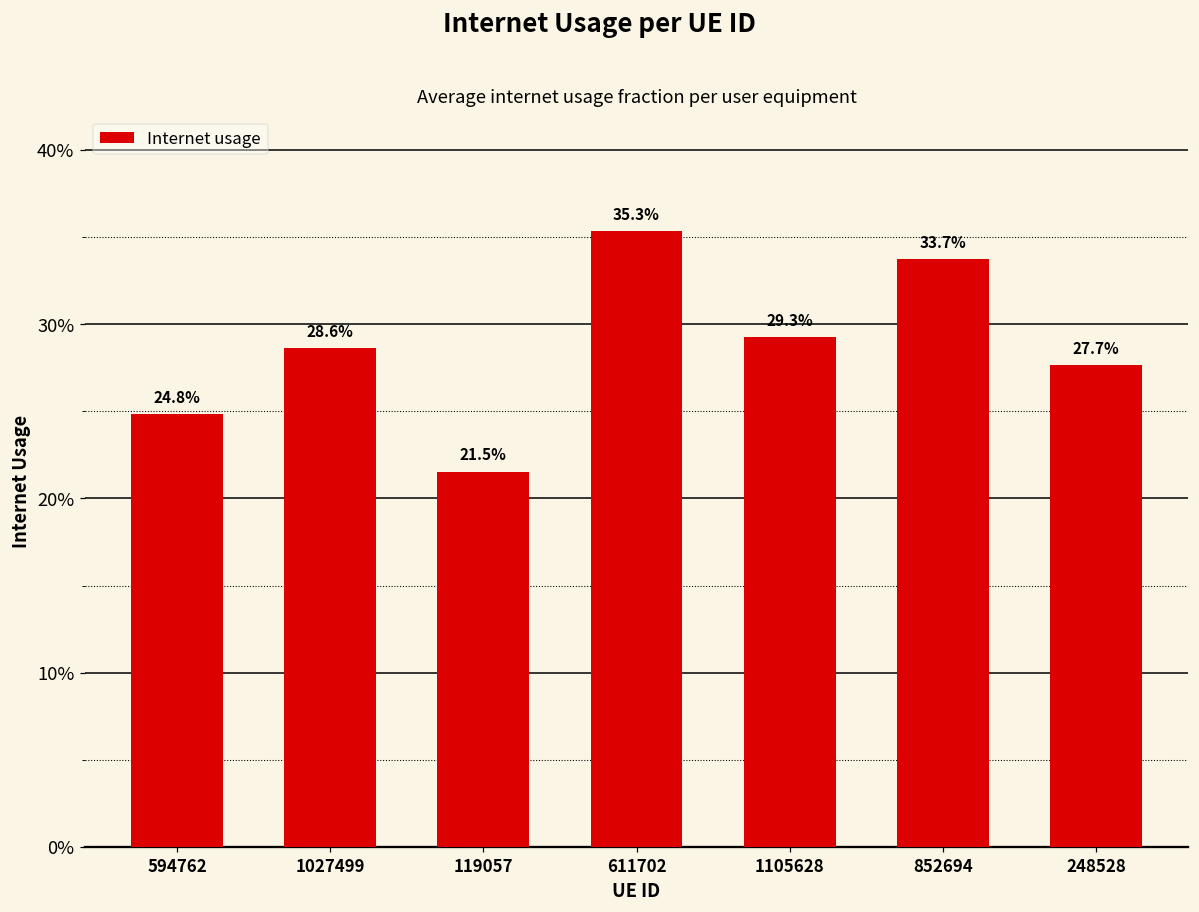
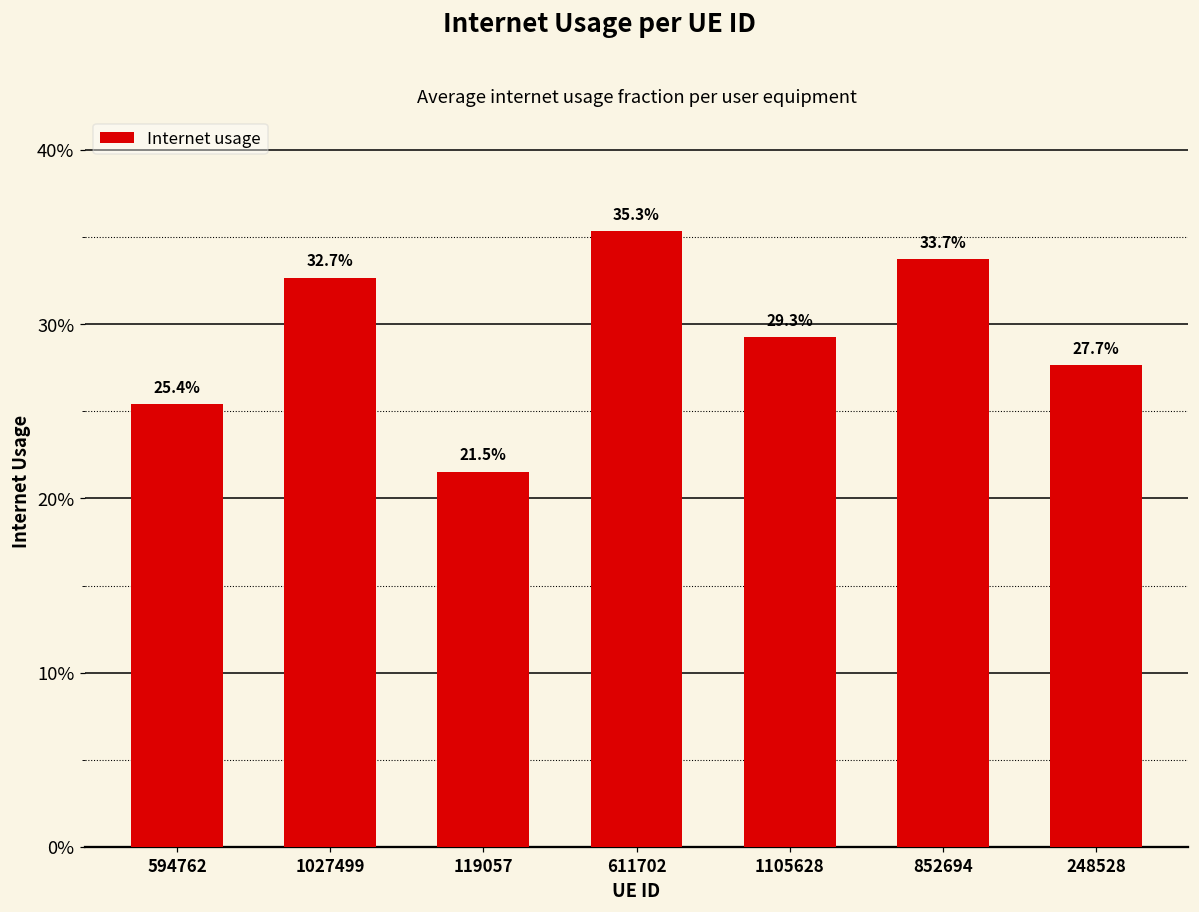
  {
-   "594762": "24.8%",
-   "1027499": "28.6%",
+   "594762": "25.4%",
+   "1027499": "32.7%",
    "119057": "21.5%",
    "611702": "35.3%",
    "1105628": "29.3%",
    "852694": "33.7%",
    "248528": "27.7%"
  }
